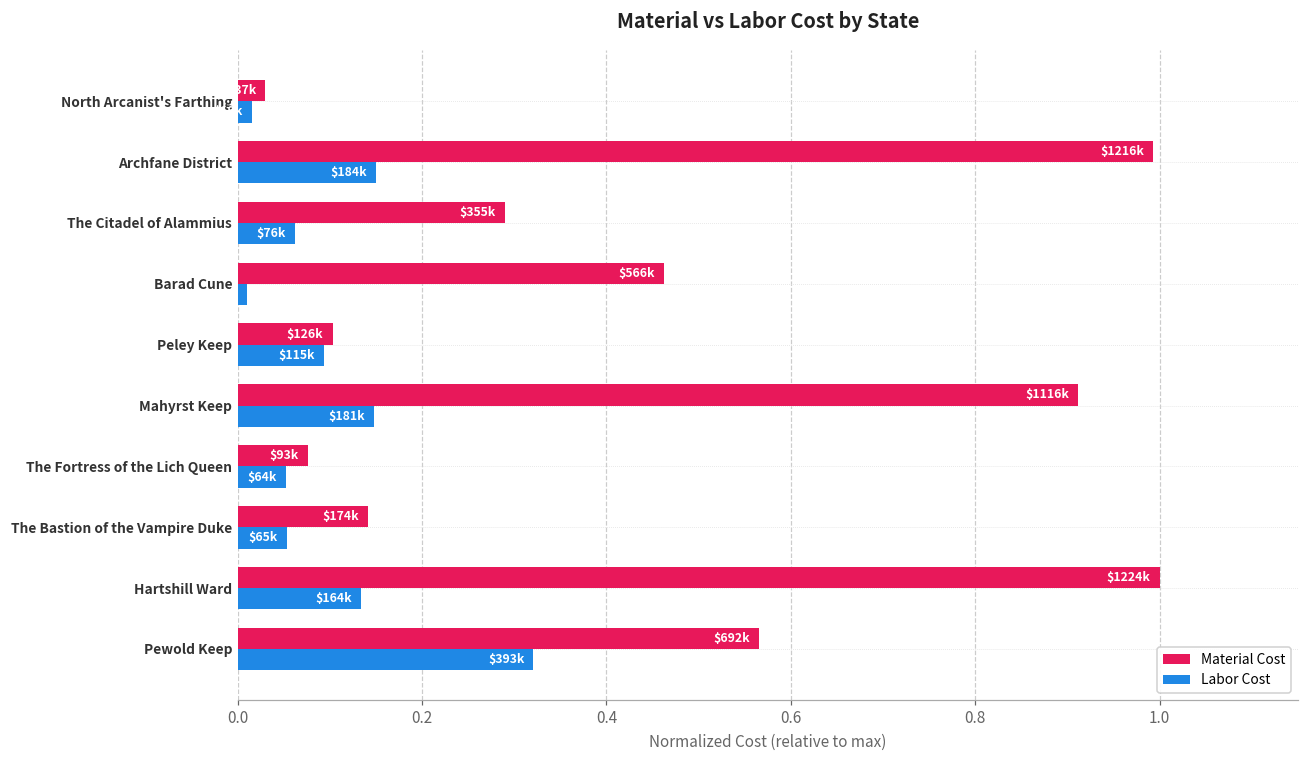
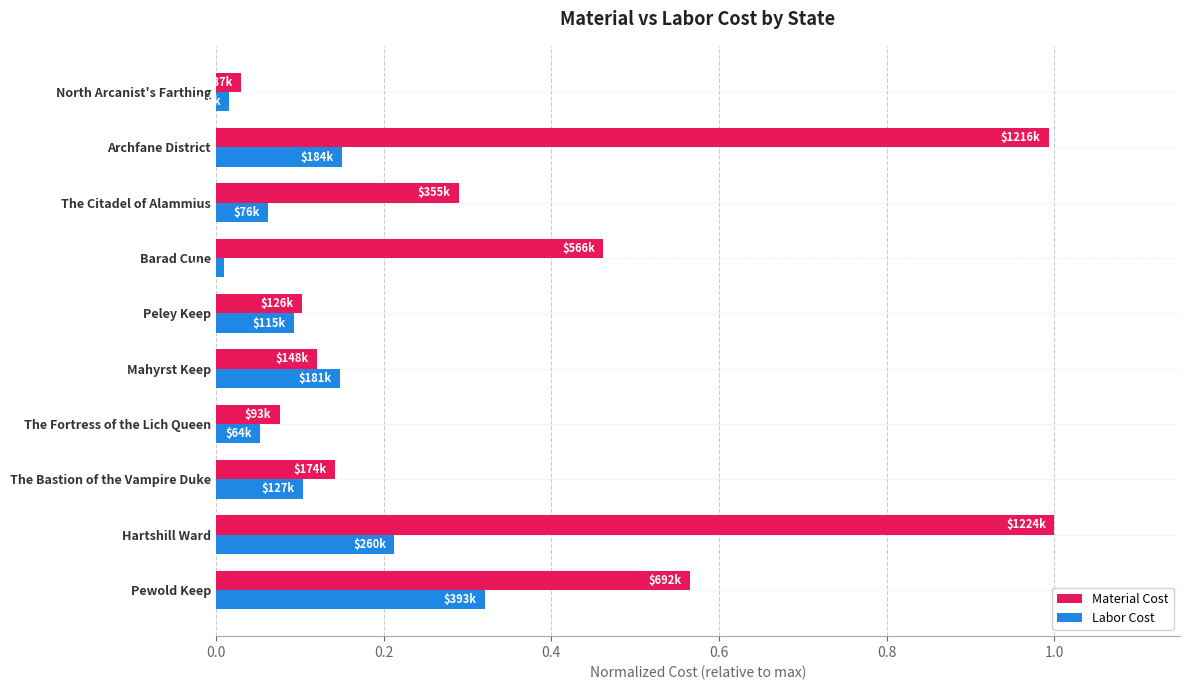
  {
    "Material Cost": {
-     "Mahyrst Keep": "$1116k"
+     "Mahyrst Keep": "$148k"
    },
    "Labor Cost": {
-     "The Bastion of the Vampire Duke": "$65k",
-     "Hartshill Ward": "$164k"
+     "The Bastion of the Vampire Duke": "$127k",
+     "Hartshill Ward": "$260k"
    }
  }
